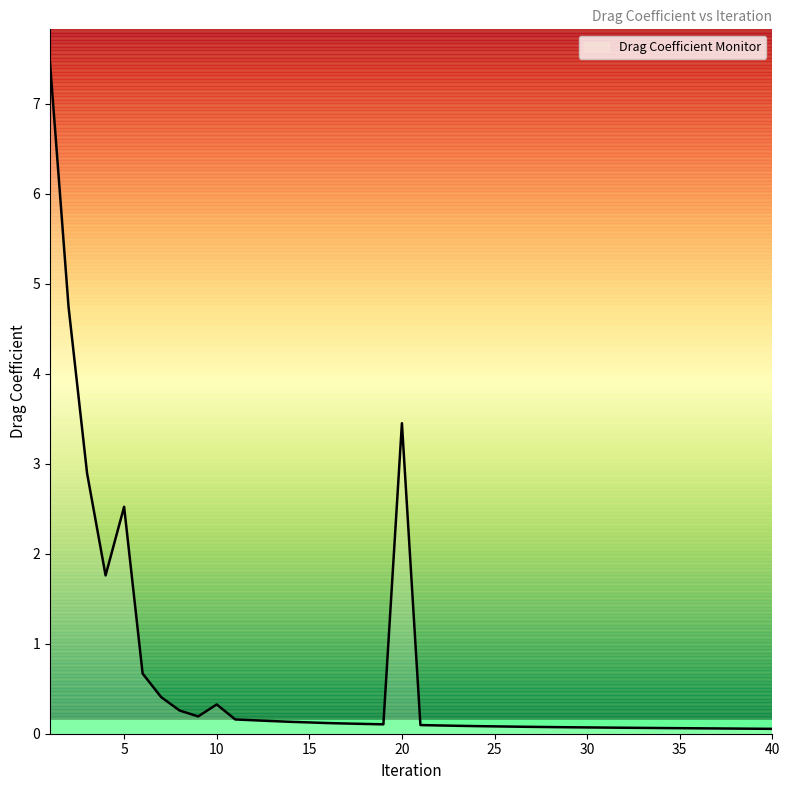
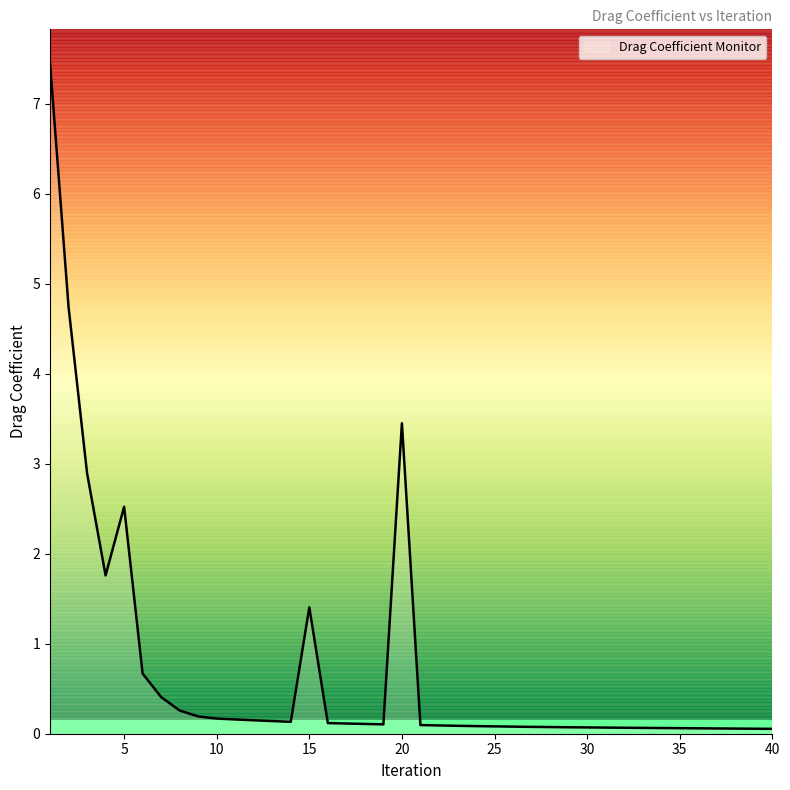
  {
    "5": 2.5,
-   "10": 0.3,
-   "15": 0.1,
+   "10": 0.2,
+   "15": 1.4,
    "20": 3.5,
    "25": 0.1,
    "30": 0.1,
    "35": 0.1,
    "40": 0.1
  }
